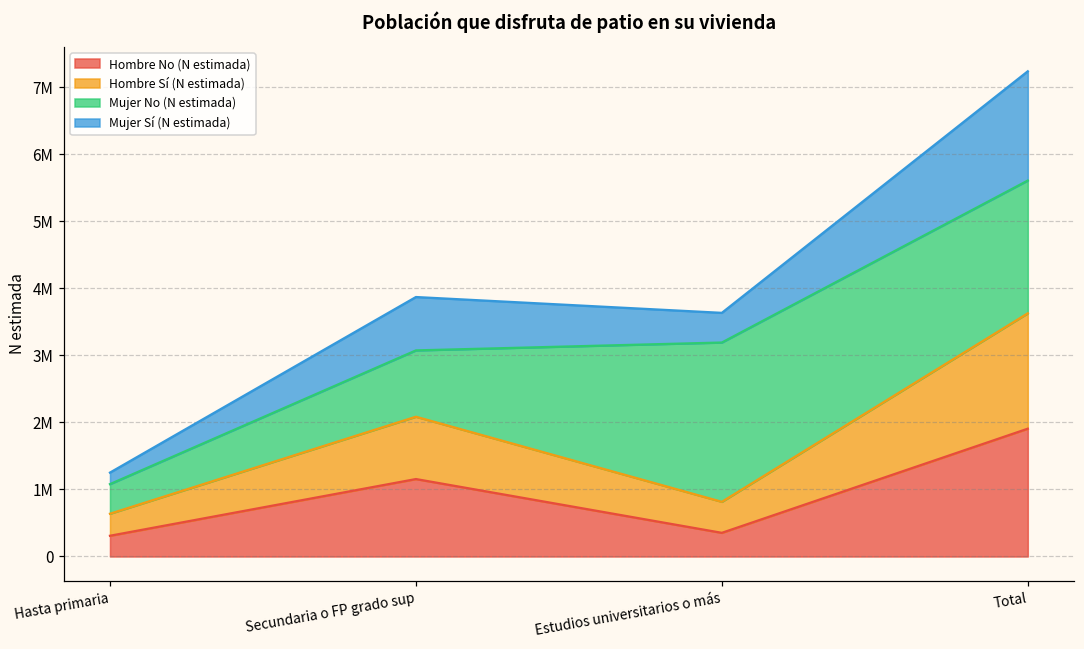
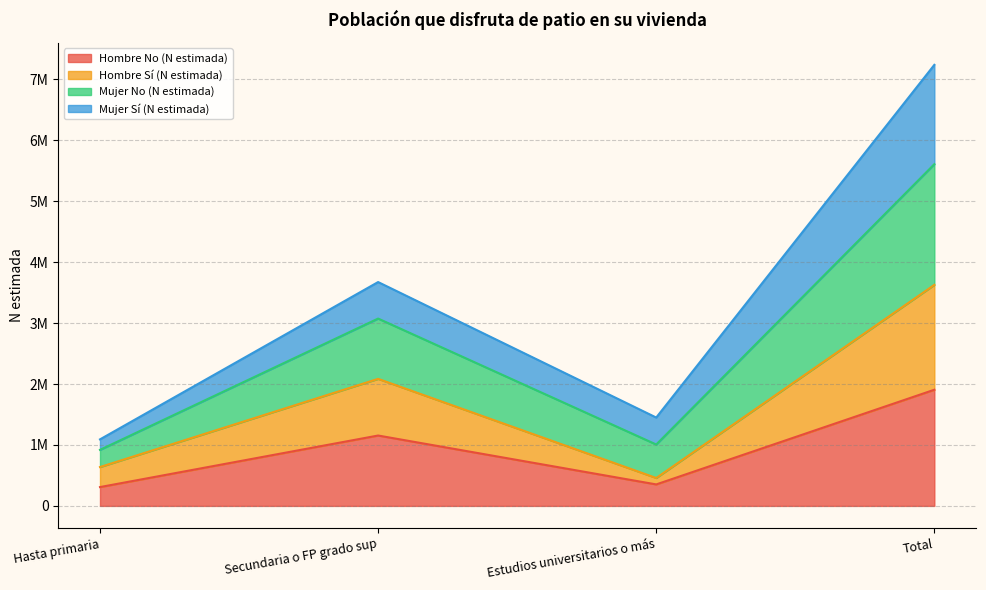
  {
    "Hombre No (N estimada)": {
      "Hasta primaria": 300000,
      "Secundaria o FP grado sup": 1200000,
      "Estudios universitarios o más": 400000,
      "Total": 1900000
    },
    "Hombre Sí (N estimada)": {
      "Hasta primaria": 300000,
      "Secundaria o FP grado sup": 900000,
-     "Estudios universitarios o más": 500000,
+     "Estudios universitarios o más": 100000,
      "Total": 1700000
    },
    "Mujer No (N estimada)": {
-     "Hasta primaria": 400000,
+     "Hasta primaria": 300000,
      "Secundaria o FP grado sup": 1000000,
-     "Estudios universitarios o más": 2400000,
+     "Estudios universitarios o más": 500000,
      "Total": 2000000
    },
    "Mujer Sí (N estimada)": {
      "Hasta primaria": 200000,
-     "Secundaria o FP grado sup": 800000,
+     "Secundaria o FP grado sup": 600000,
      "Estudios universitarios o más": 400000,
      "Total": 1600000
    }
  }
